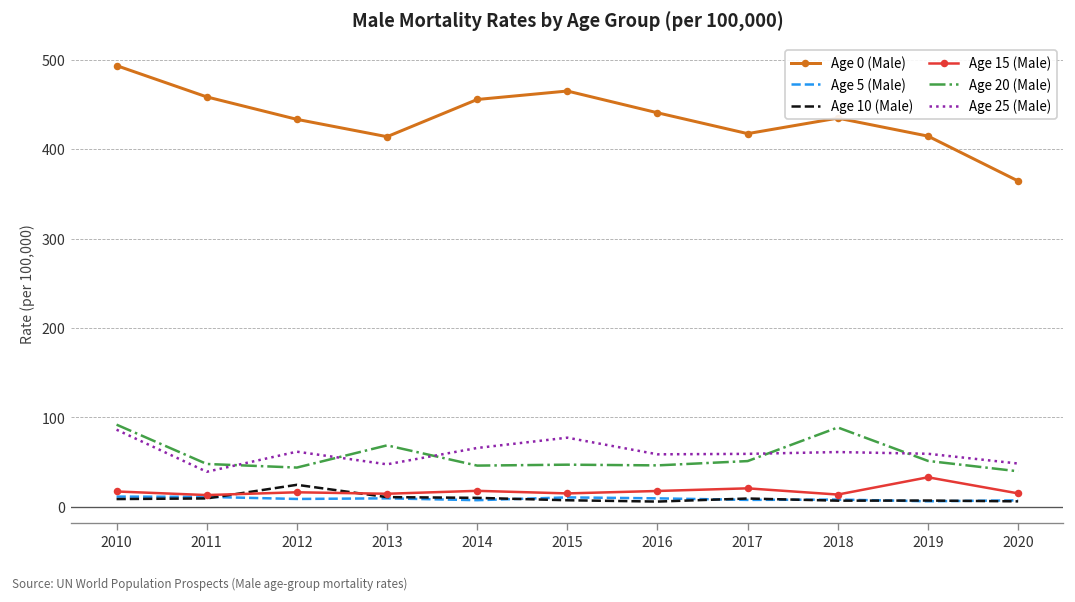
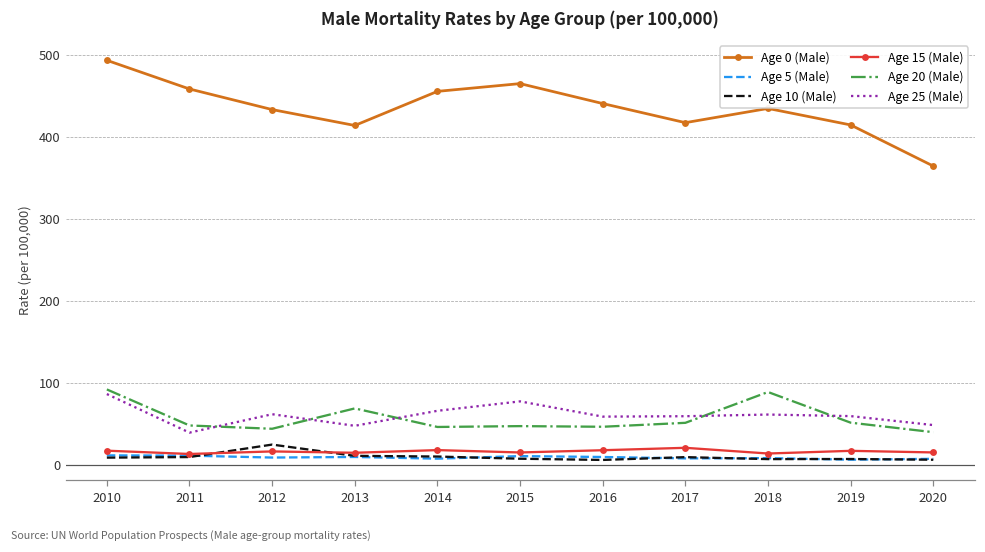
  {
    "Age 0 (Male)": {
      "2010": 490,
      "2011": 460,
      "2012": 430,
      "2013": 410,
      "2014": 460,
      "2015": 470,
      "2016": 440,
      "2017": 420,
      "2018": 430,
      "2019": 410,
      "2020": 360
    },
    "Age 5 (Male)": {
      "2012": 10,
      "2016": 10
    },
    "Age 10 (Male)": {
      "2012": 20,
      "2016": 10
    },
    "Age 15 (Male)": {
      "2010": 20,
      "2012": 20,
      "2013": 10,
      "2014": 20,
      "2015": 20,
      "2016": 20,
      "2017": 20,
      "2018": 10,
-     "2019": 30,
+     "2019": 20,
      "2020": 20
    },
    "Age 20 (Male)": {
      "2010": 90,
      "2011": 50,
      "2012": 40,
      "2013": 70,
      "2014": 50,
      "2015": 50,
      "2016": 50,
      "2017": 50,
      "2018": 90,
      "2019": 50,
      "2020": 40
    },
    "Age 25 (Male)": {
      "2010": 90,
      "2011": 40,
      "2012": 60,
      "2013": 50,
      "2014": 70,
      "2015": 80,
      "2016": 60,
      "2017": 60,
      "2018": 60,
      "2019": 60,
      "2020": 50
    }
  }
